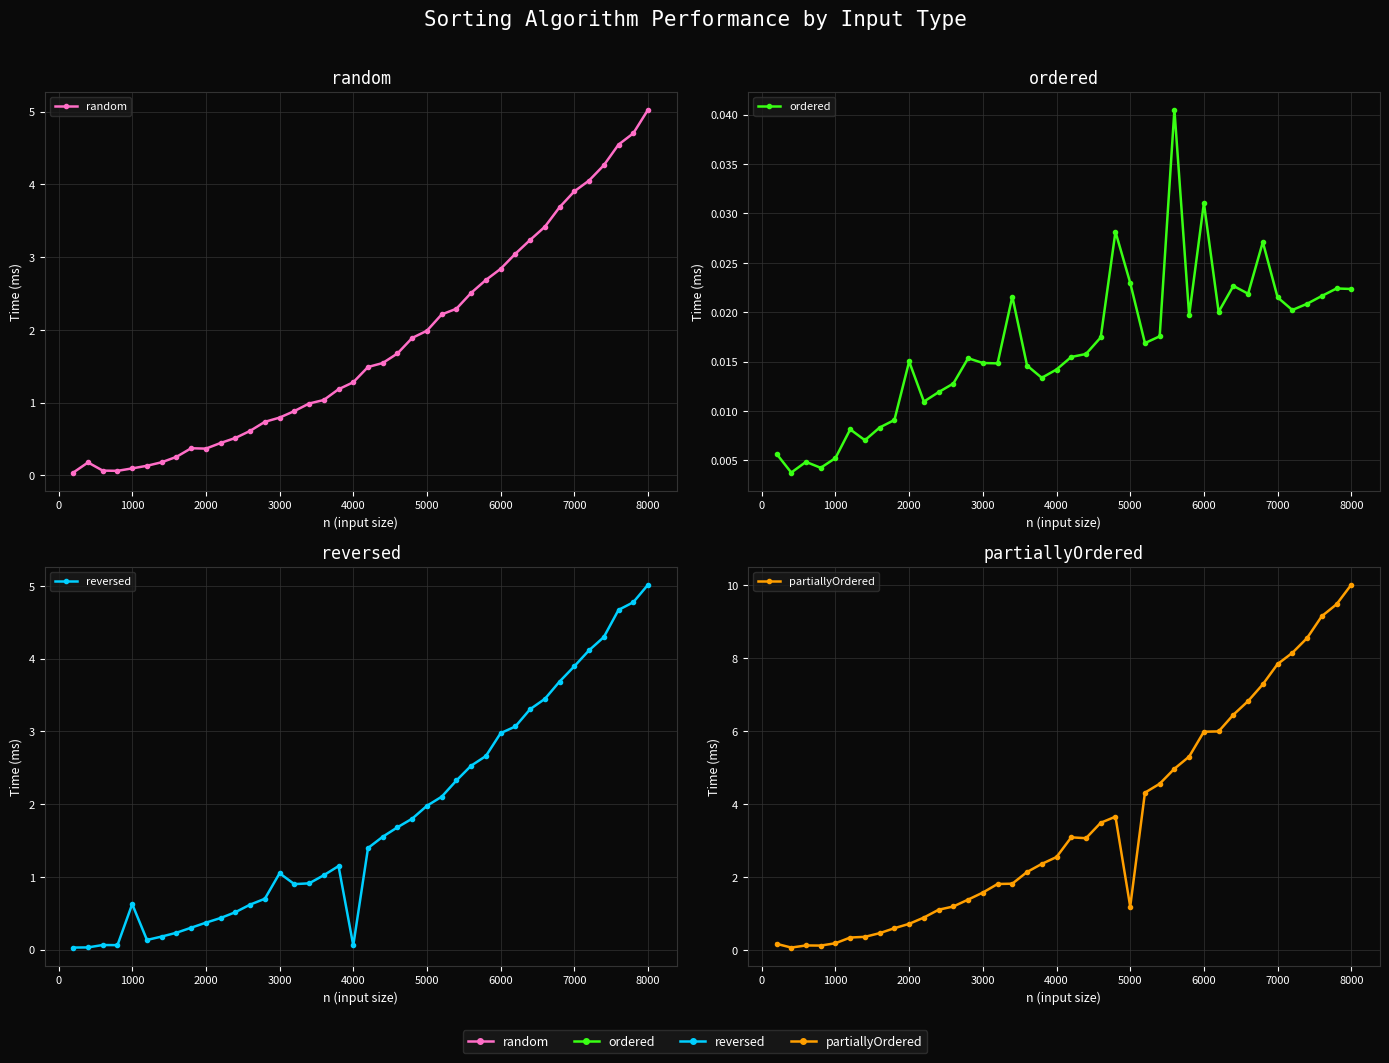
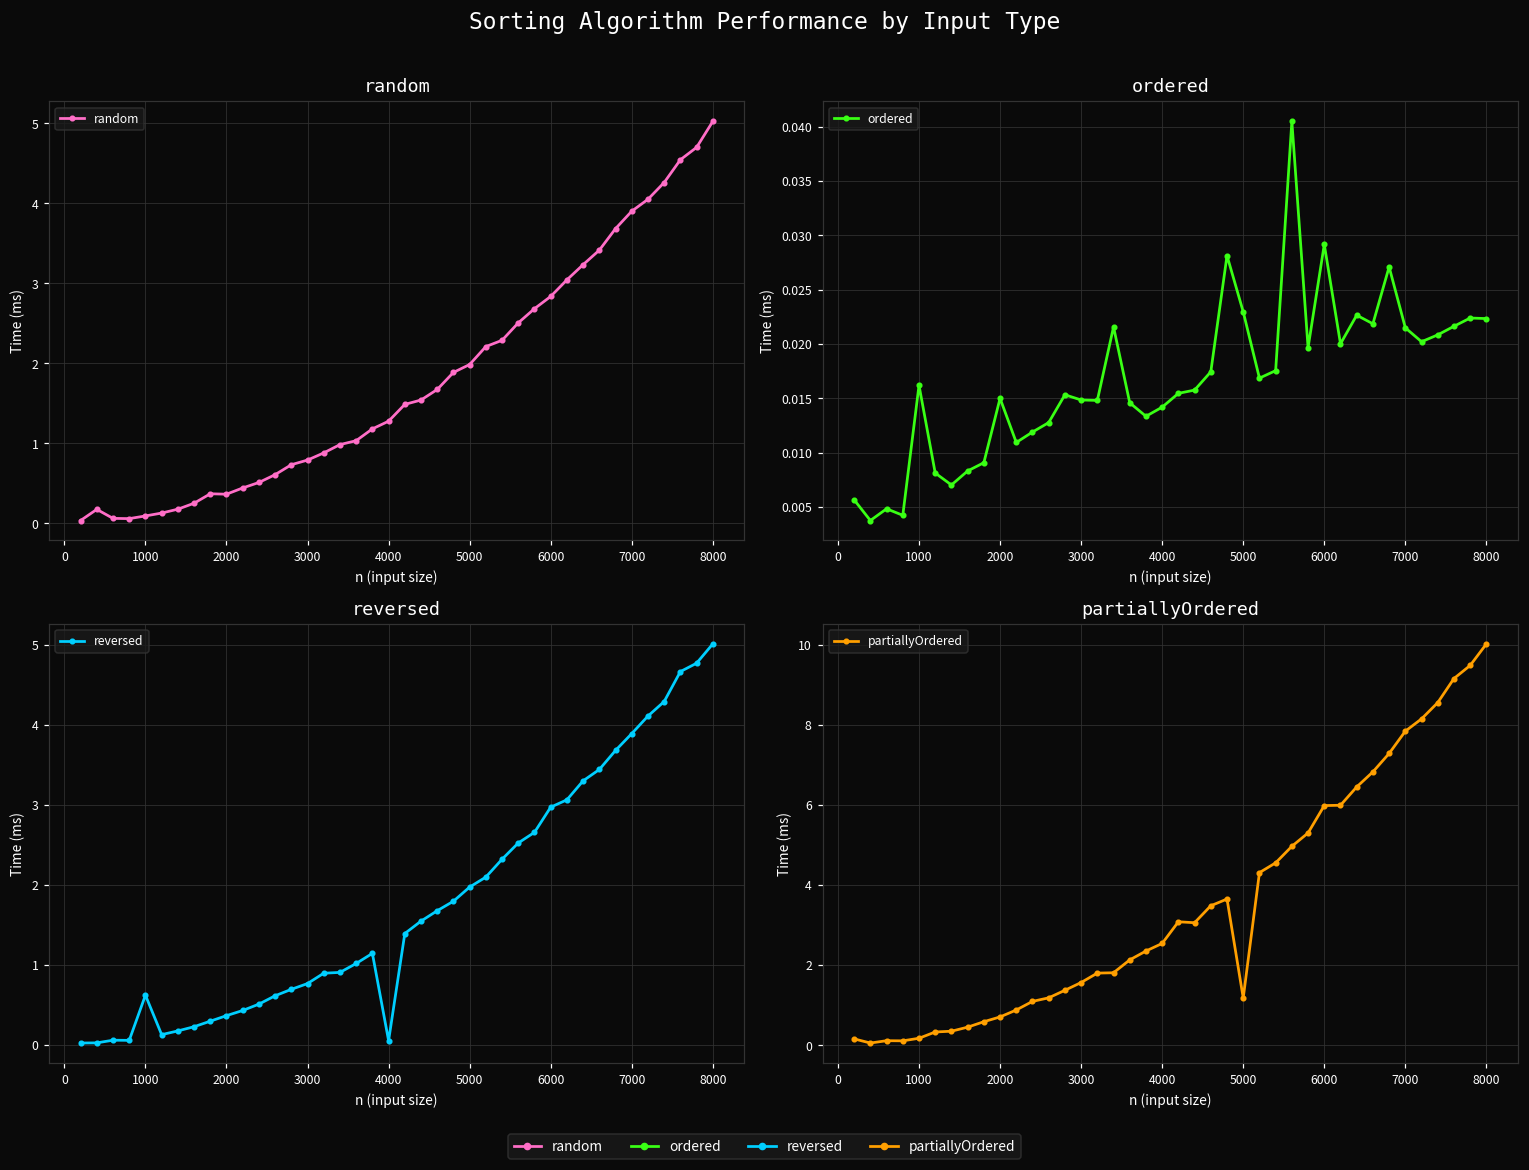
  {
    "random": {
      "1000": 0.1,
      "2000": 0.4,
      "3000": 0.8,
      "4000": 1.3,
      "5000": 2.0,
      "6000": 2.8,
      "7000": 3.9,
      "8000": 5.0
    },
    "ordered": {
-     "1000": 0.005,
+     "1000": 0.016,
      "2000": 0.015,
      "3000": 0.015,
      "4000": 0.014,
      "5000": 0.023,
-     "6000": 0.031,
+     "6000": 0.029,
      "7000": 0.022,
      "8000": 0.022
    },
    "reversed": {
      "1000": 0.6,
      "2000": 0.4,
-     "3000": 1.0,
+     "3000": 0.8,
      "4000": 0.1,
      "5000": 2.0,
      "6000": 3.0,
      "7000": 3.9,
      "8000": 5.0
    },
    "partiallyOrdered": {
      "1000": 0.2,
      "2000": 0.7,
      "3000": 1.6,
      "4000": 2.5,
      "5000": 1.2,
      "6000": 6.0,
      "7000": 7.8,
      "8000": 10.0
    }
  }
